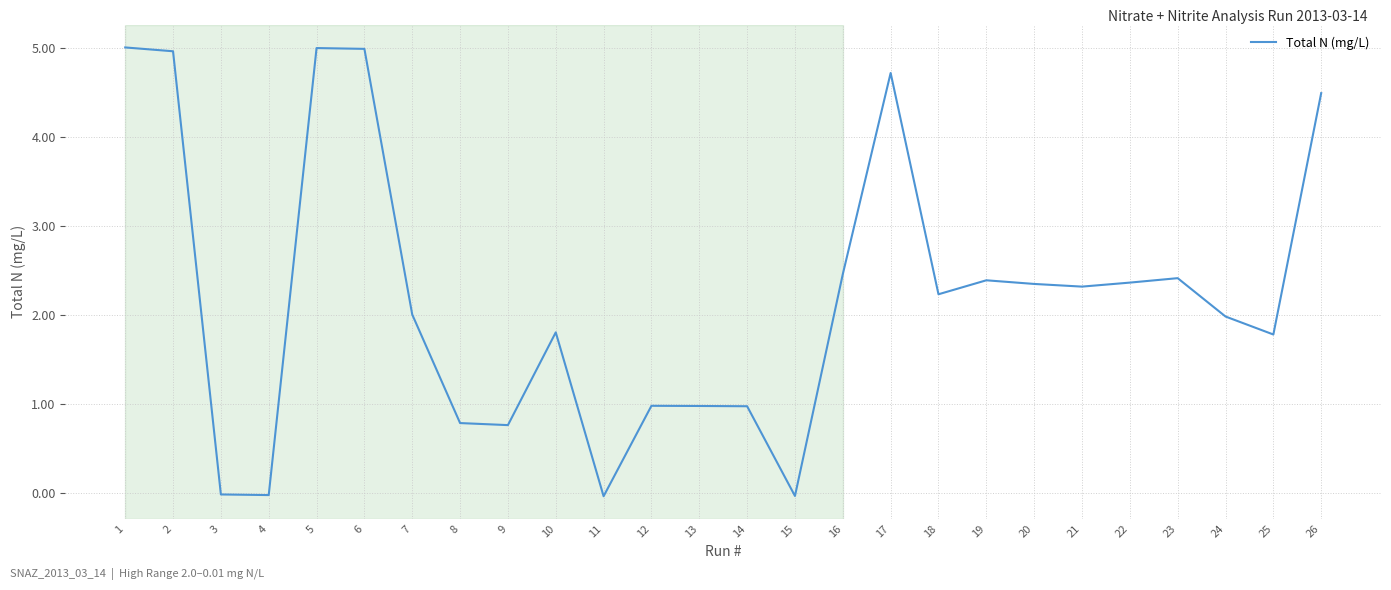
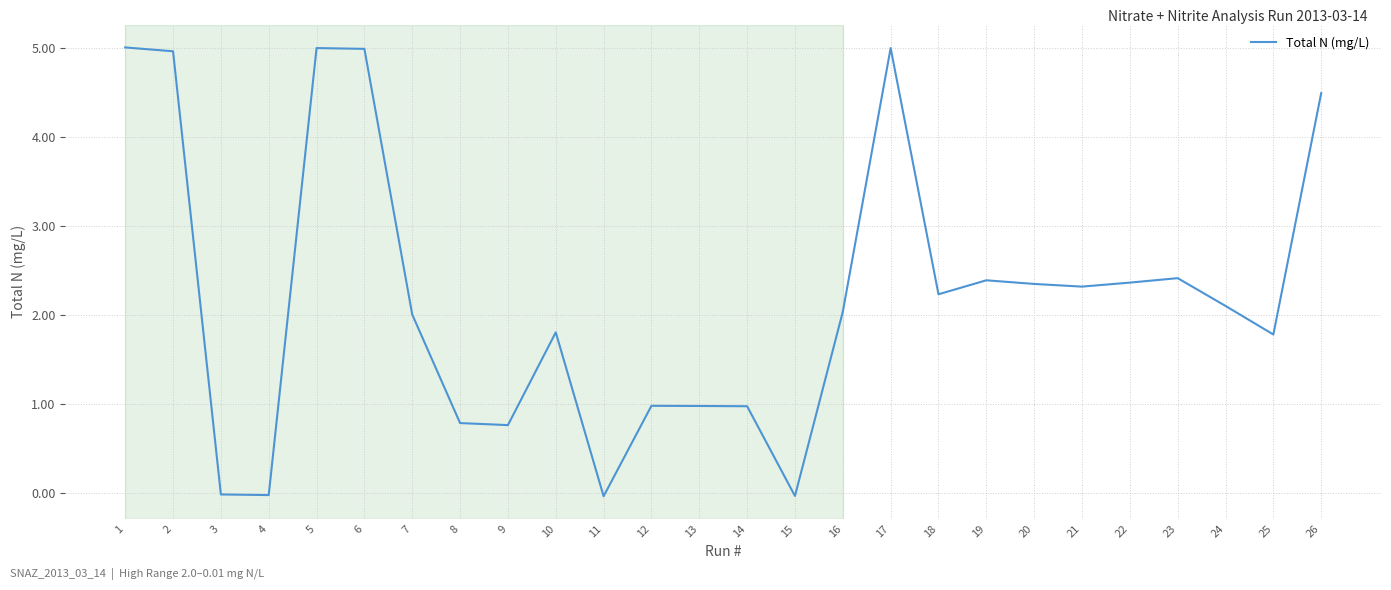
  {
    "1": 5.0,
    "2": 5.0,
    "3": 0.0,
    "4": 0.0,
    "5": 5.0,
    "6": 5.0,
    "7": 2.0,
    "8": 0.8,
    "9": 0.8,
    "10": 1.8,
    "11": 0.0,
    "12": 1.0,
    "13": 1.0,
    "14": 1.0,
    "15": 0.0,
-   "16": 2.5,
-   "17": 4.7,
+   "16": 2.0,
+   "17": 5.0,
    "18": 2.2,
    "19": 2.4,
    "20": 2.4,
    "21": 2.3,
    "22": 2.4,
    "23": 2.4,
-   "24": 2.0,
+   "24": 2.1,
    "25": 1.8,
    "26": 4.5
  }
